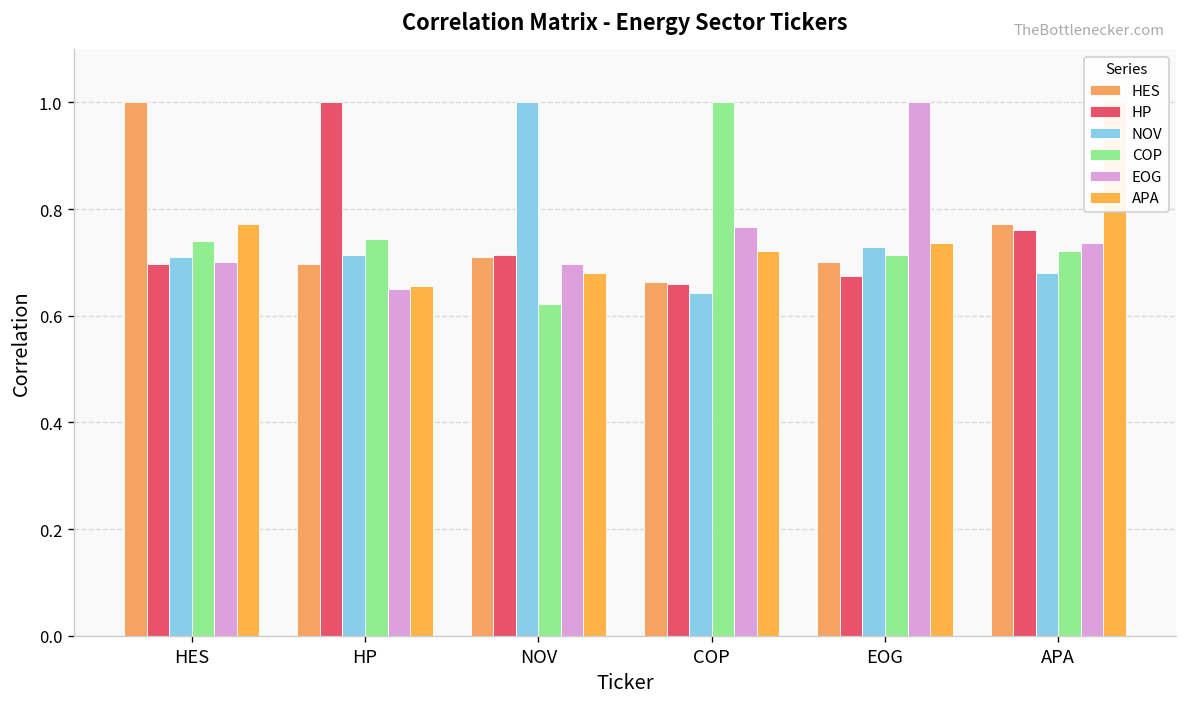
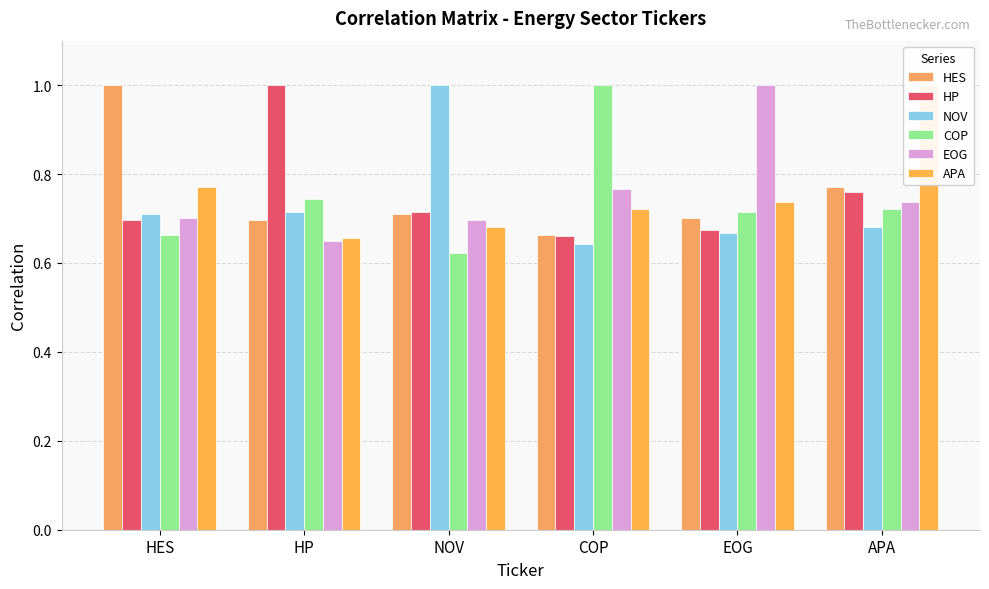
  {
    "HP": {
      "HES": 0.70,
      "HP": 1.00,
      "NOV": 0.71,
      "COP": 0.66,
      "EOG": 0.67,
      "APA": 0.76
    },
    "NOV": {
      "HES": 0.71,
      "HP": 0.71,
      "NOV": 1.00,
      "COP": 0.64,
-     "EOG": 0.73,
+     "EOG": 0.67,
      "APA": 0.68
    },
    "COP": {
-     "HES": 0.74,
+     "HES": 0.66,
      "HP": 0.74,
      "NOV": 0.62,
      "COP": 1.00,
      "EOG": 0.71,
      "APA": 0.72
    },
    "EOG": {
      "HES": 0.70,
      "HP": 0.65,
      "NOV": 0.70,
      "COP": 0.77,
      "EOG": 1.00,
      "APA": 0.74
    }
  }
